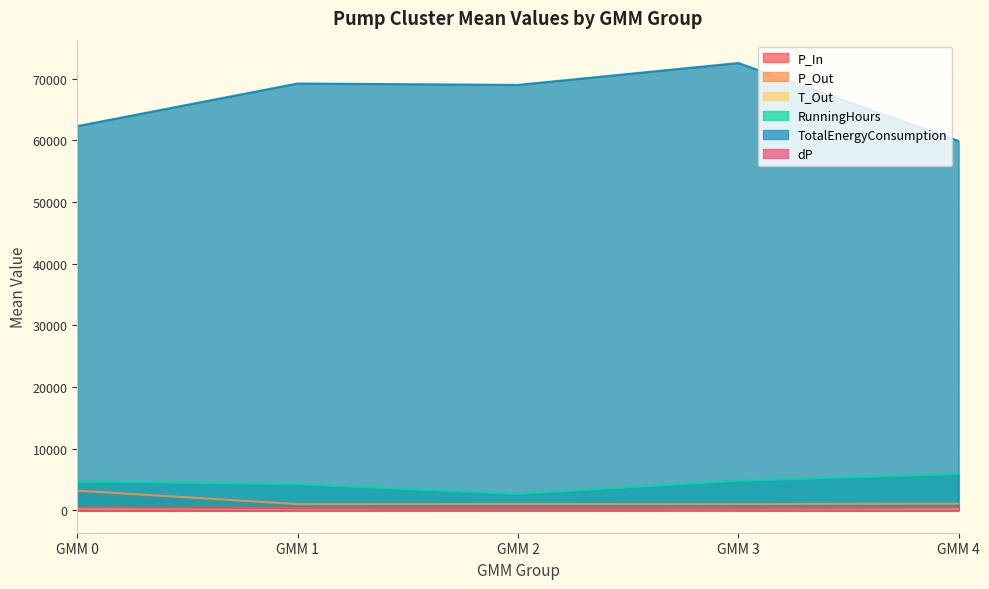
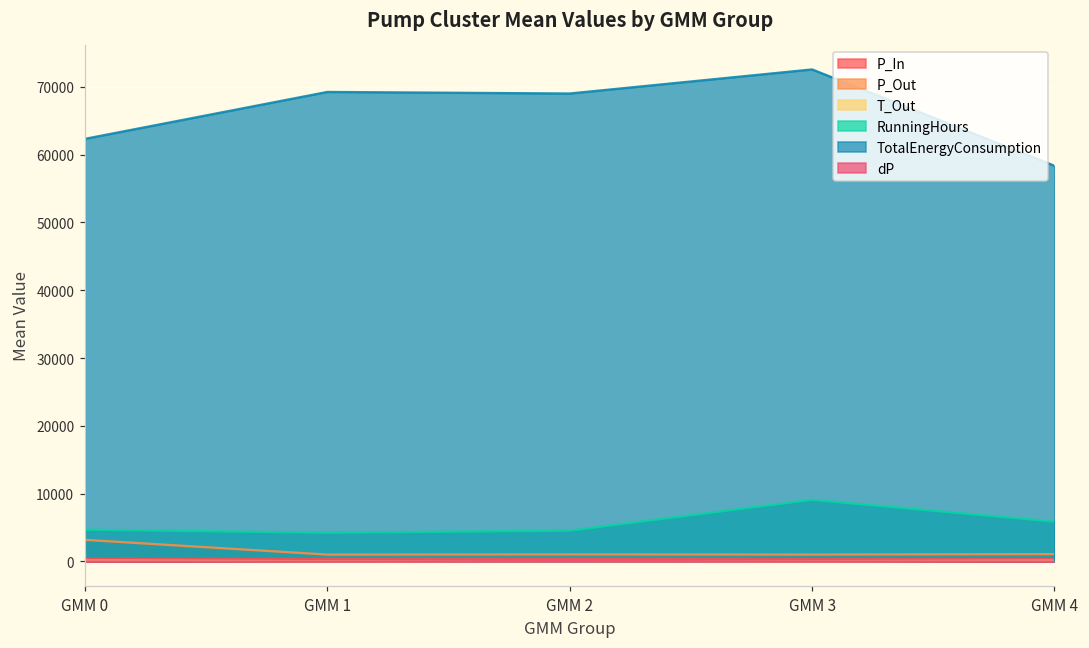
  {
    "P_Out": {
      "GMM 0": 3000,
      "GMM 1": 1000,
      "GMM 2": 1000,
      "GMM 3": 1000,
      "GMM 4": 1000
    },
    "RunningHours": {
      "GMM 0": 5000,
      "GMM 1": 4000,
-     "GMM 2": 3000,
-     "GMM 3": 5000,
+     "GMM 2": 5000,
+     "GMM 3": 9000,
      "GMM 4": 6000
    },
    "TotalEnergyConsumption": {
      "GMM 0": 62000,
      "GMM 1": 69000,
      "GMM 2": 69000,
      "GMM 3": 73000,
-     "GMM 4": 60000
+     "GMM 4": 58000
    }
  }
